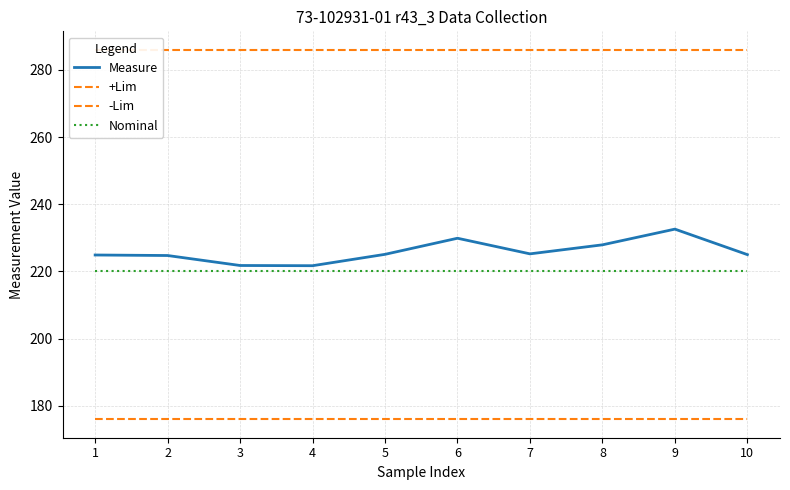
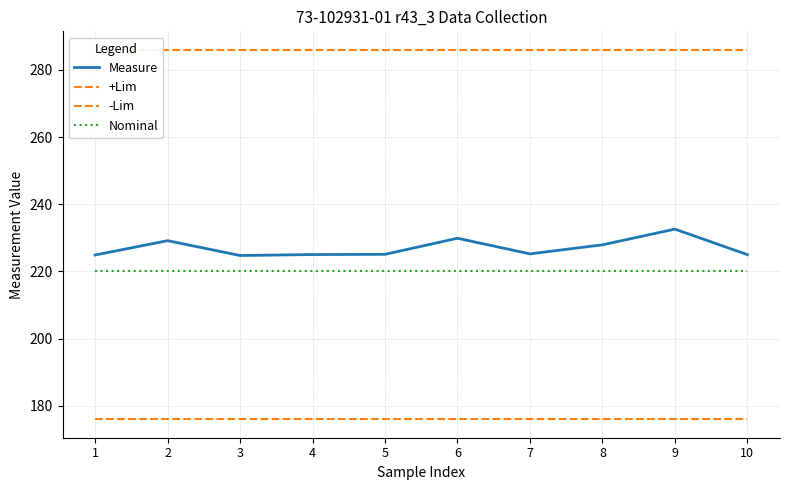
  {
    "Measure": {
      "1": 225,
-     "2": 225,
-     "3": 222,
-     "4": 222,
+     "2": 229,
+     "3": 225,
+     "4": 225,
      "5": 225,
      "6": 230,
      "7": 225,
      "8": 228,
      "9": 233,
      "10": 225
    },
    "Nominal": {
      "1": 220,
      "2": 220,
      "3": 220,
      "4": 220,
      "5": 220,
      "6": 220,
      "7": 220,
      "8": 220,
      "9": 220,
      "10": 220
    }
  }
